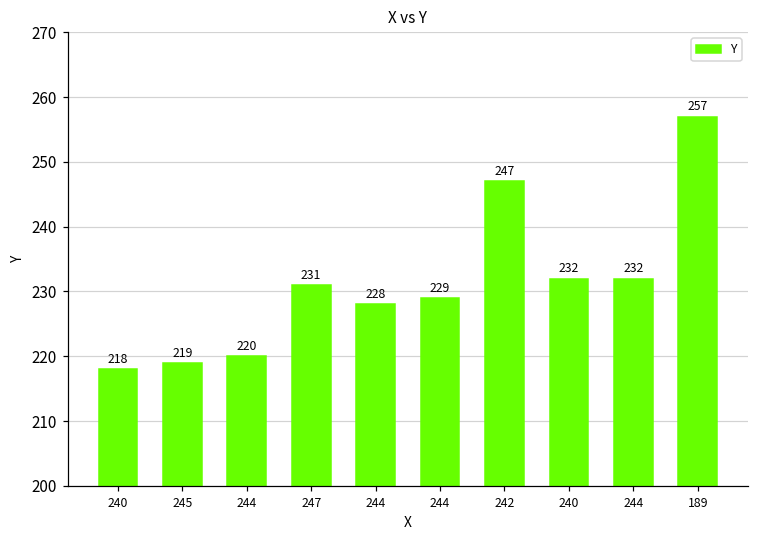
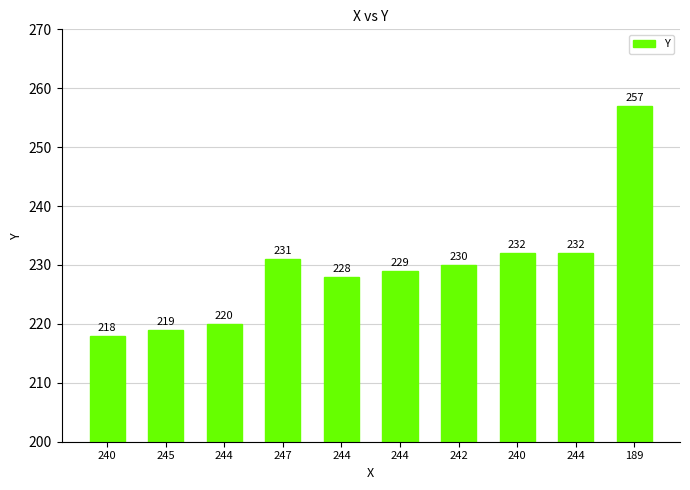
  {
    "245": 219,
    "247": 231,
-   "242": 247,
+   "242": 230,
    "189": 257
  }
